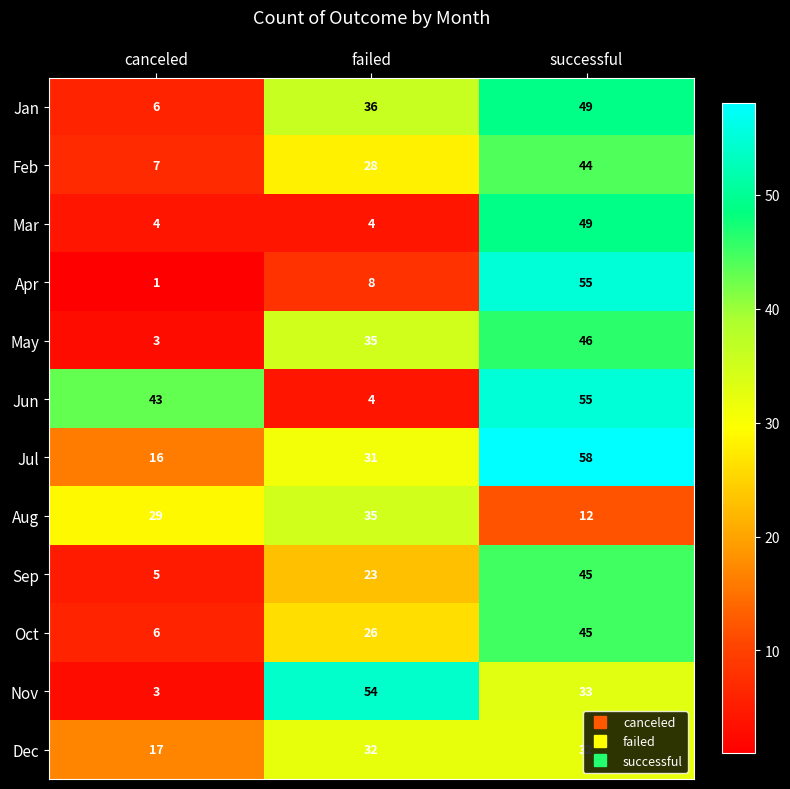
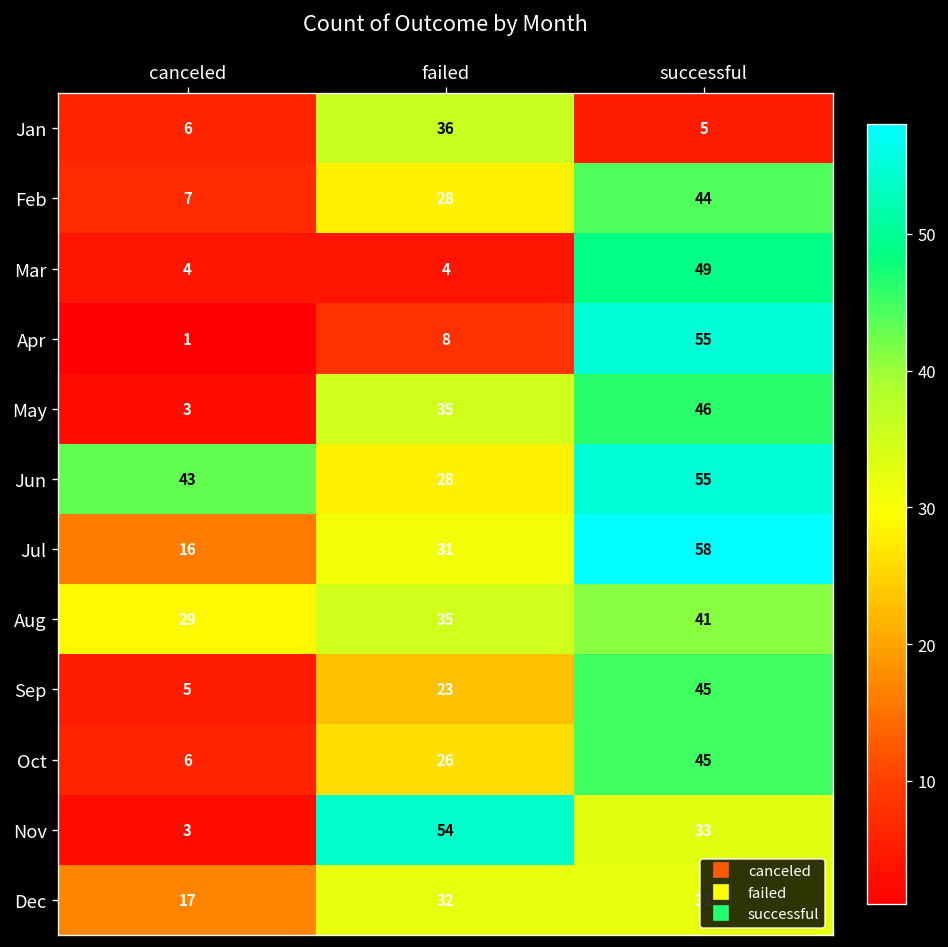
  {
    "Jan": {
      "canceled": 6,
      "failed": 36,
-     "successful": 49
+     "successful": 5
    },
    "Feb": {
      "canceled": 7,
      "failed": 28,
      "successful": 44
    },
    "Mar": {
      "canceled": 4,
      "failed": 4,
      "successful": 49
    },
    "Apr": {
      "canceled": 1,
      "failed": 8,
      "successful": 55
    },
    "May": {
      "canceled": 3,
      "failed": 35,
      "successful": 46
    },
    "Jun": {
      "canceled": 43,
-     "failed": 4,
+     "failed": 28,
      "successful": 55
    },
    "Jul": {
      "canceled": 16,
      "failed": 31,
      "successful": 58
    },
    "Aug": {
      "canceled": 29,
      "failed": 35,
-     "successful": 12
+     "successful": 41
    },
    "Sep": {
      "canceled": 5,
      "failed": 23,
      "successful": 45
    },
    "Oct": {
      "canceled": 6,
      "failed": 26,
      "successful": 45
    },
    "Nov": {
      "canceled": 3,
      "failed": 54,
      "successful": 33
    },
    "Dec": {
      "canceled": 17,
      "failed": 32
    }
  }
